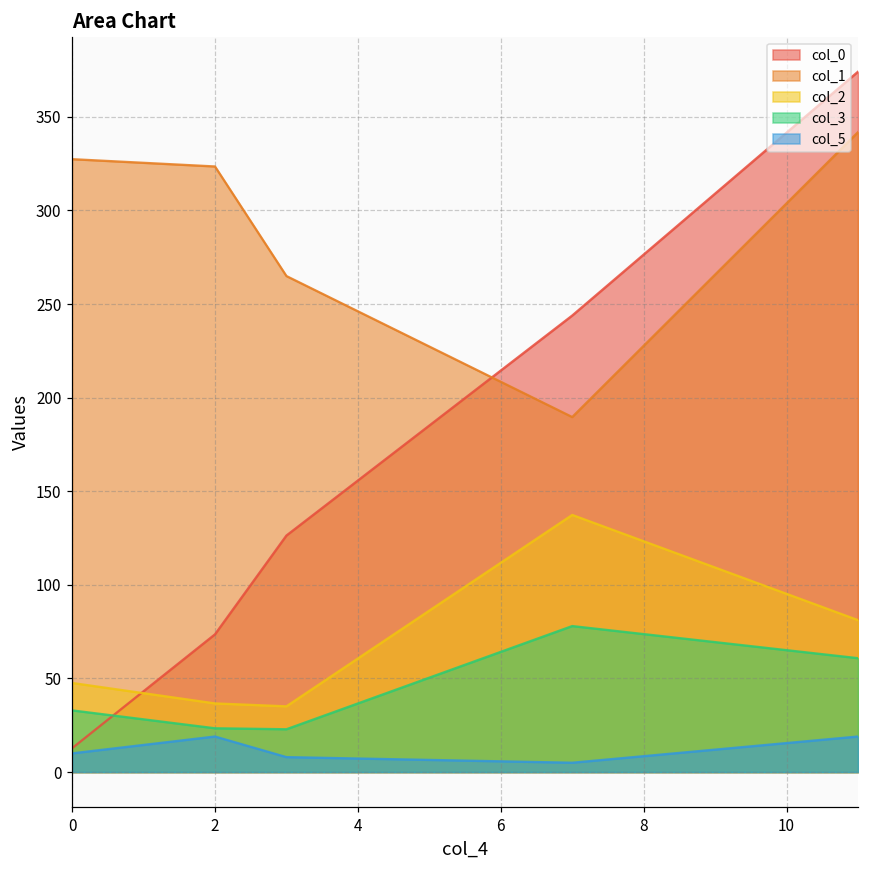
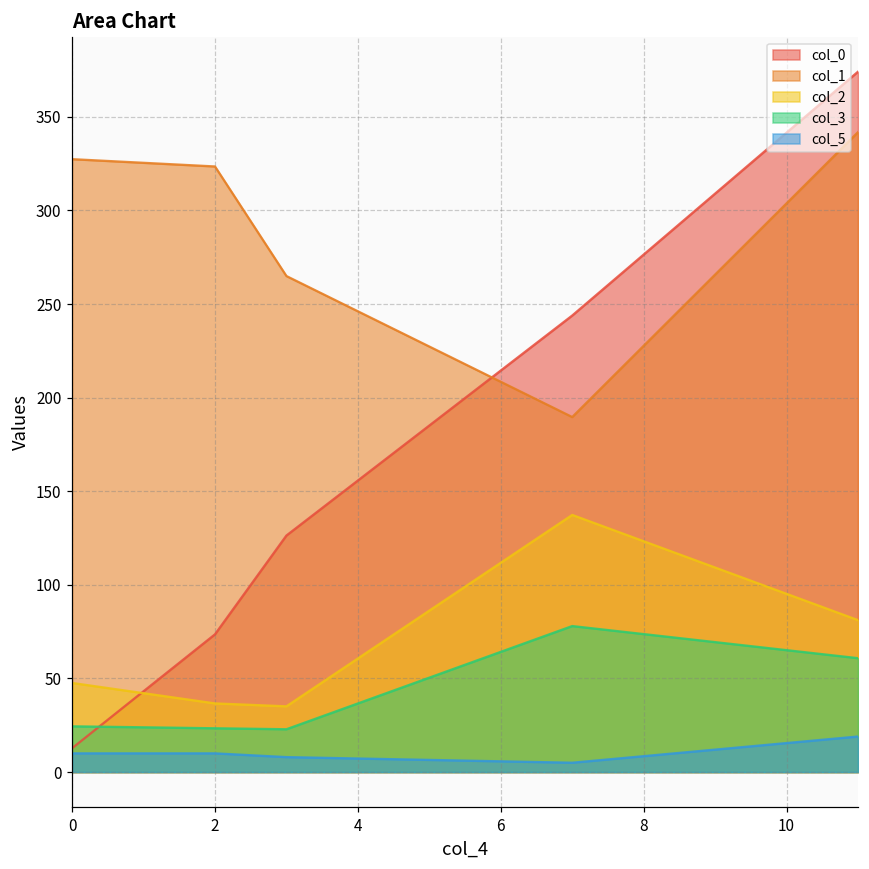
  {
    "col_3": {
-     "0": 33,
+     "0": 24,
      "2": 23
    },
    "col_5": {
      "0": 10,
-     "2": 19
+     "2": 10
    }
  }
